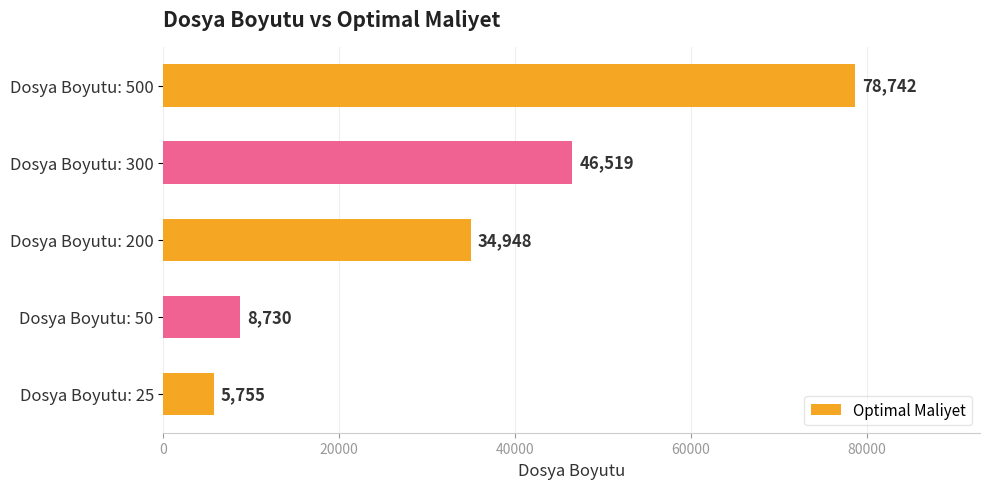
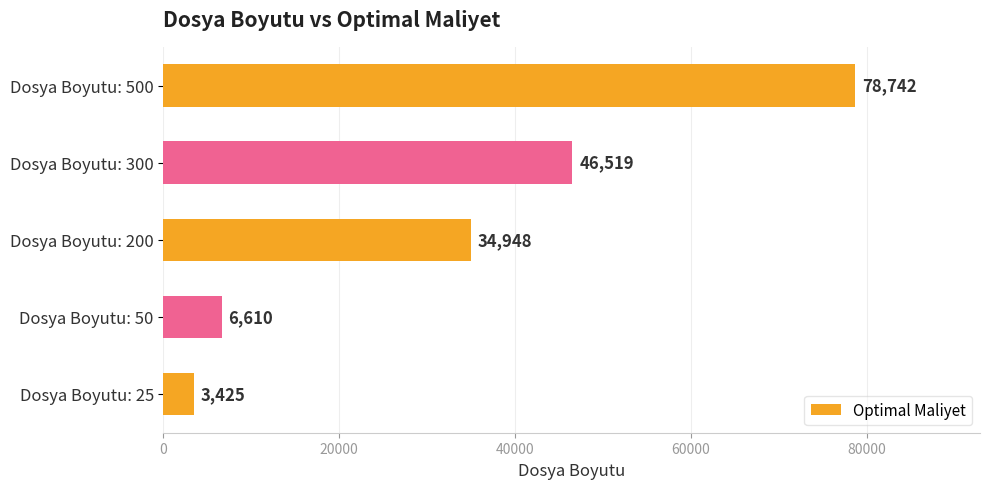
  {
    "Dosya Boyutu: 500": "78,742",
    "Dosya Boyutu: 300": "46,519",
    "Dosya Boyutu: 200": "34,948",
-   "Dosya Boyutu: 50": "8,730",
-   "Dosya Boyutu: 25": "5,755"
+   "Dosya Boyutu: 50": "6,610",
+   "Dosya Boyutu: 25": "3,425"
  }
